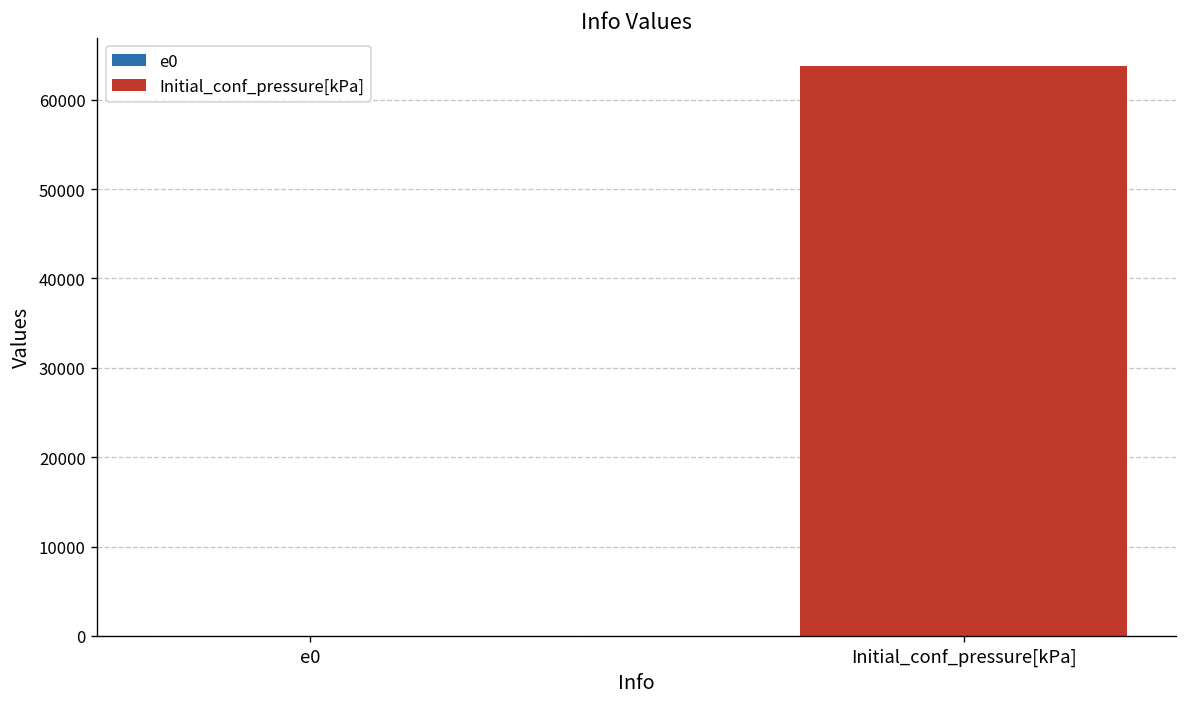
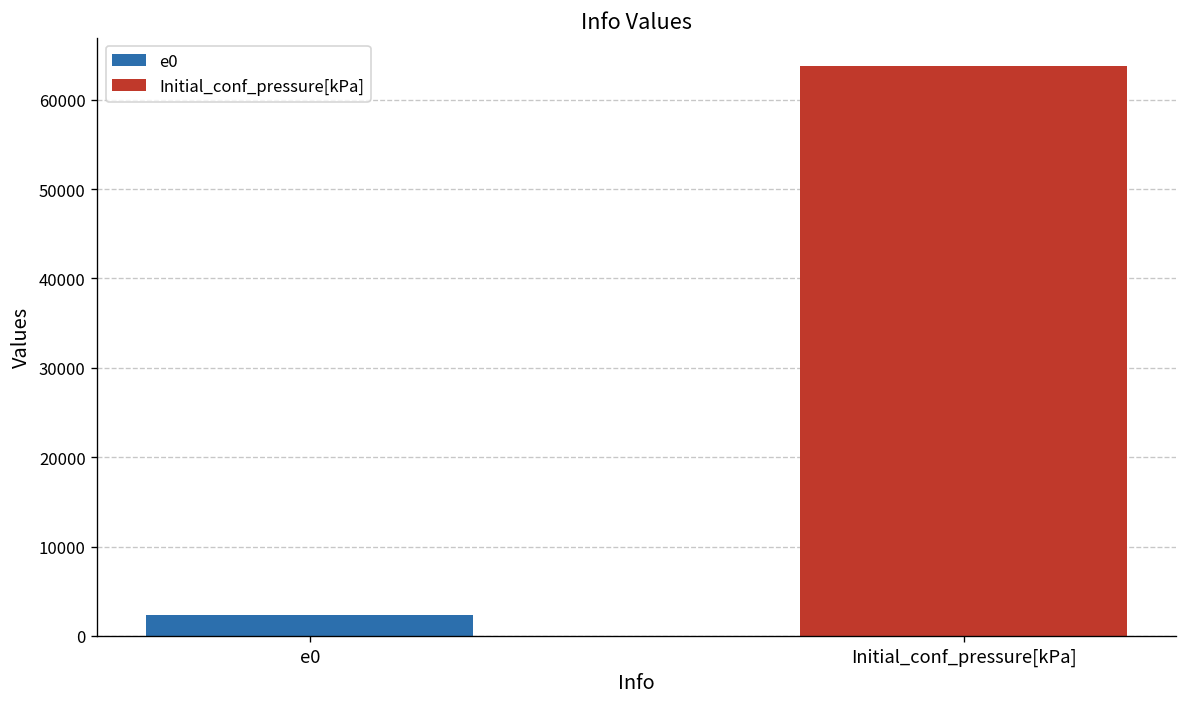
  {
-   "e0": 0,
+   "e0": 2000,
    "Initial_conf_pressure[kPa]": 64000
  }
